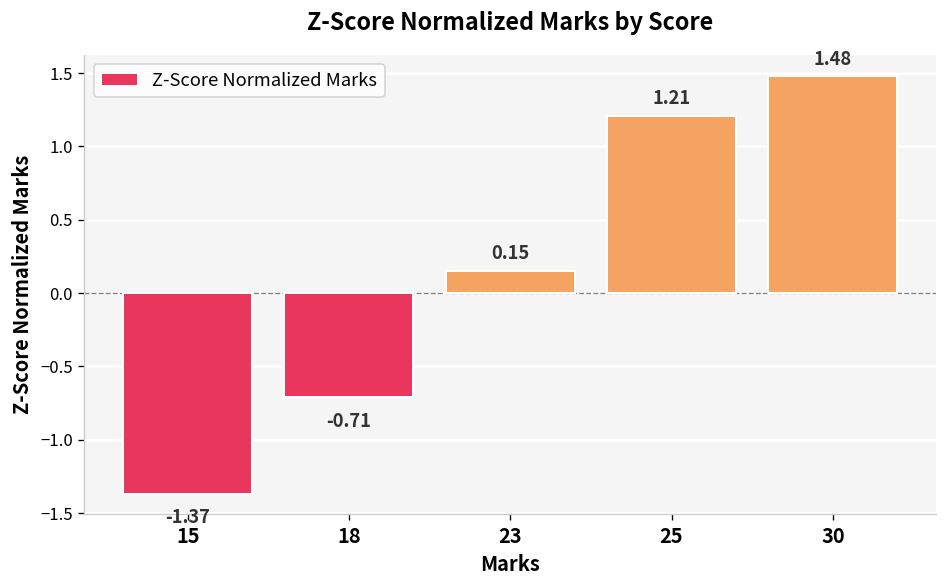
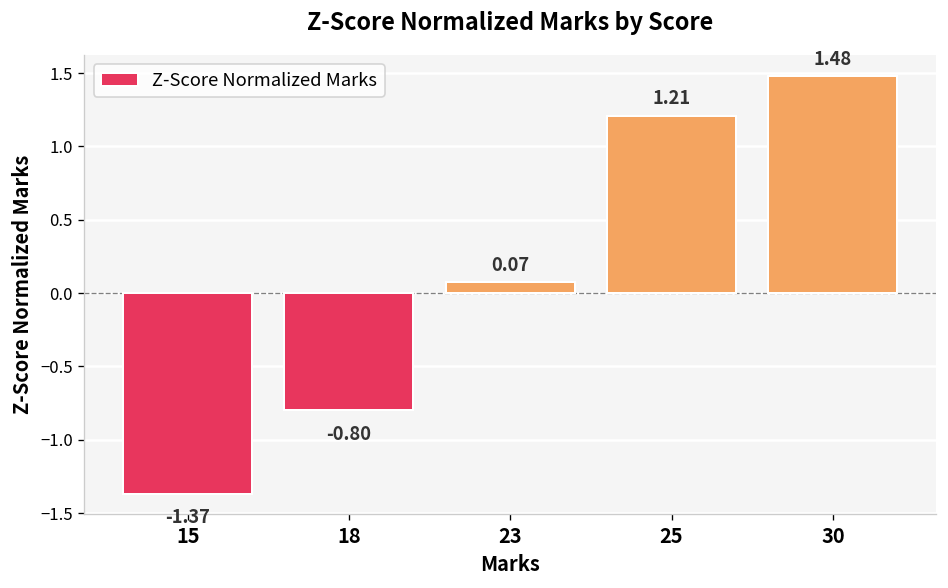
  {
    "15": -1.37,
-   "18": -0.71,
-   "23": 0.15,
+   "18": -0.80,
+   "23": 0.07,
    "25": 1.21,
    "30": 1.48
  }
